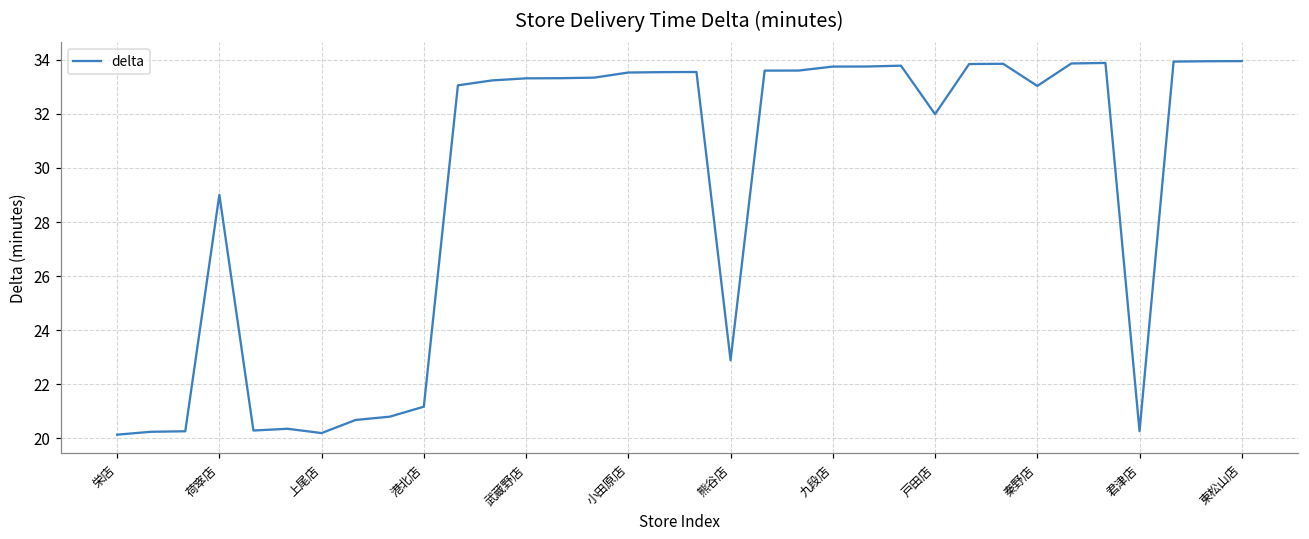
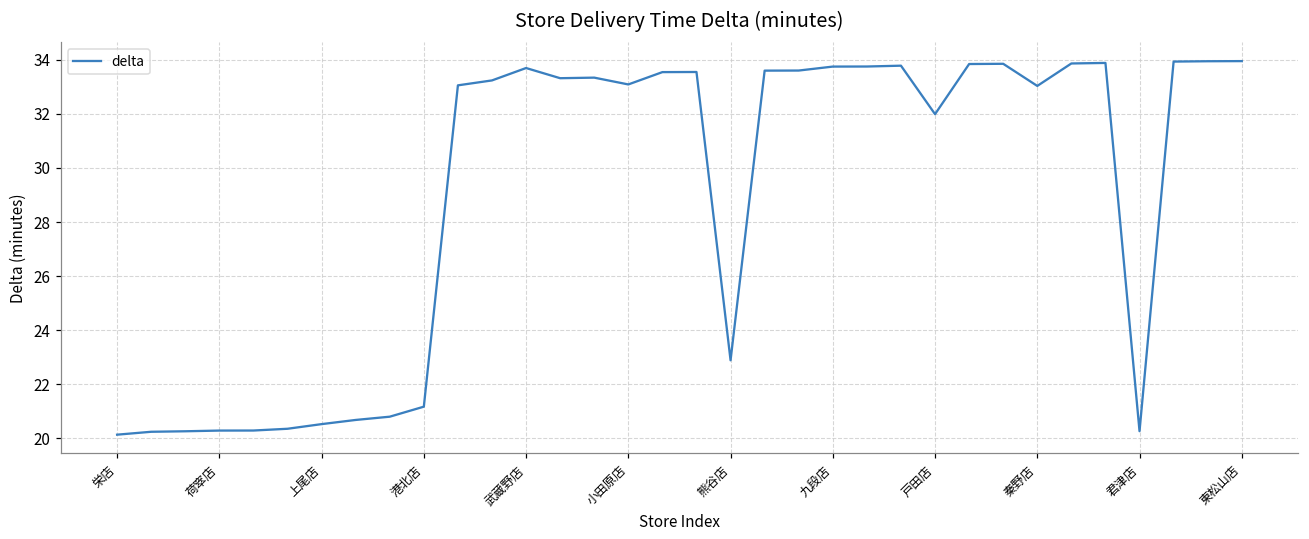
  {
    "栄店": 20.1,
-   "荷窣店": 29.0,
-   "上尾店": 20.2,
+   "荷窣店": 20.3,
+   "上尾店": 20.5,
    "港北店": 21.2,
-   "武蔵野店": 33.3,
-   "小田原店": 33.5,
+   "武蔵野店": 33.7,
+   "小田原店": 33.1,
    "熊谷店": 22.9,
    "九段店": 33.8,
    "戸田店": 32.0,
    "秦野店": 33.0,
    "君津店": 20.3,
    "東松山店": 34.0
  }
